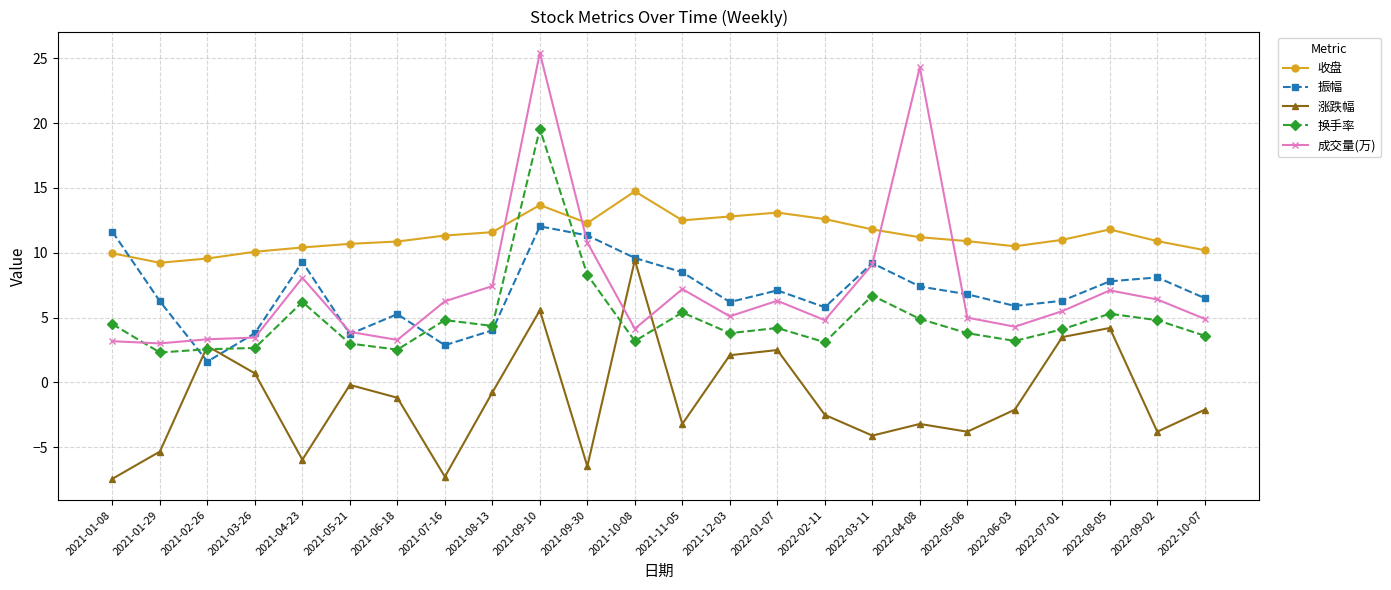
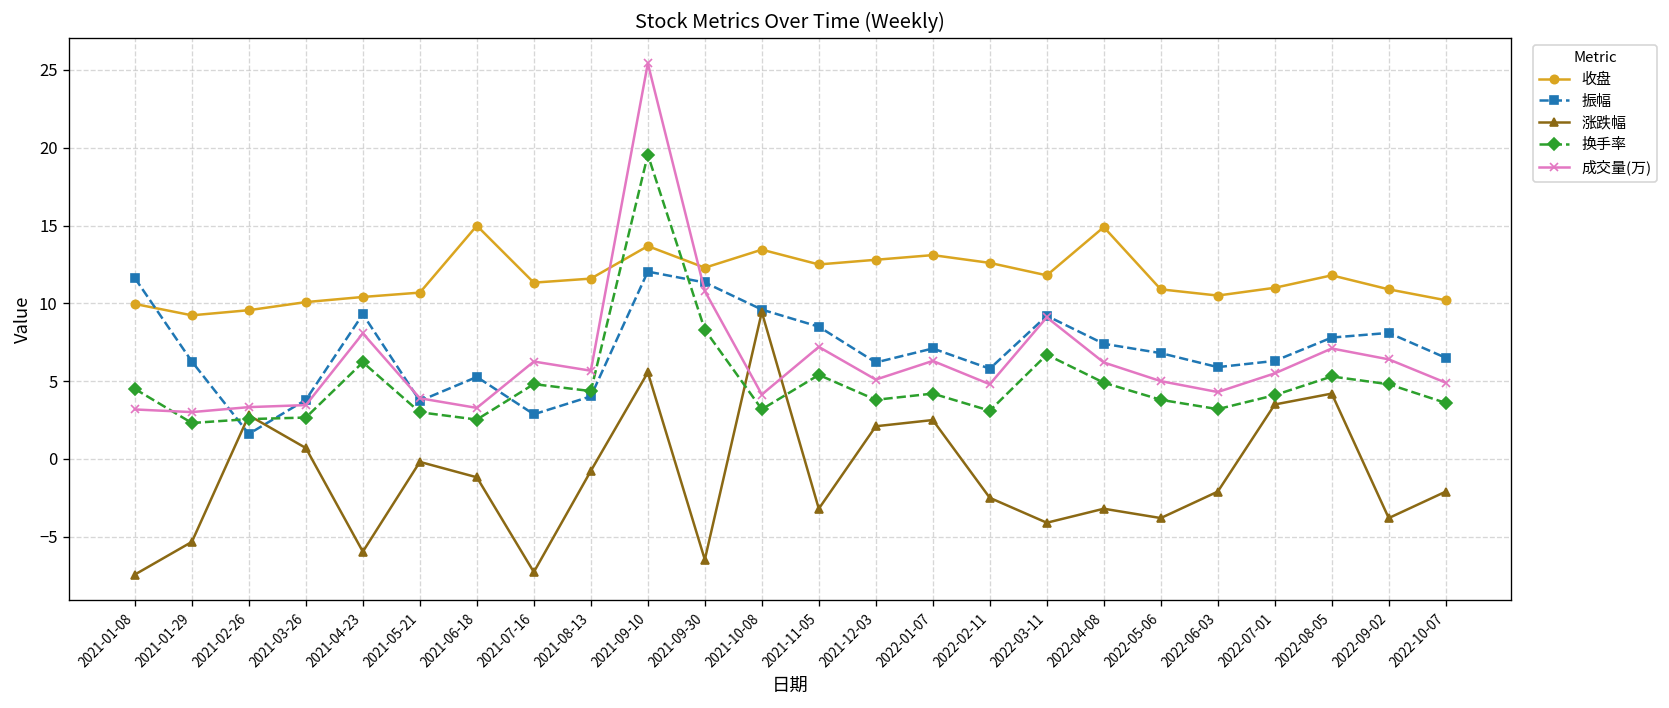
  {
    "收盘": {
      "2021-01-08": 10.0,
      "2021-01-29": 9.2,
      "2021-02-26": 9.6,
      "2021-03-26": 10.1,
      "2021-04-23": 10.4,
      "2021-05-21": 10.7,
-     "2021-06-18": 10.9,
+     "2021-06-18": 15.0,
      "2021-07-16": 11.3,
      "2021-08-13": 11.6,
      "2021-09-10": 13.7,
      "2021-09-30": 12.3,
-     "2021-10-08": 14.7,
+     "2021-10-08": 13.5,
      "2021-11-05": 12.5,
      "2021-12-03": 12.8,
      "2022-01-07": 13.1,
      "2022-02-11": 12.6,
      "2022-03-11": 11.8,
-     "2022-04-08": 11.2,
+     "2022-04-08": 14.9,
      "2022-05-06": 10.9,
      "2022-06-03": 10.5,
      "2022-07-01": 11.0,
      "2022-08-05": 11.8,
      "2022-09-02": 10.9,
      "2022-10-07": 10.2
    },
    "振幅": {
      "2021-01-08": 11.6,
      "2021-01-29": 6.3,
      "2021-02-26": 1.6,
      "2021-03-26": 3.8,
      "2021-04-23": 9.3,
      "2021-06-18": 5.3,
      "2021-07-16": 2.9,
      "2021-08-13": 4.0,
      "2021-09-10": 12.0,
      "2021-09-30": 11.3,
      "2021-11-05": 8.5,
      "2021-12-03": 6.2,
      "2022-01-07": 7.1,
      "2022-02-11": 5.8,
      "2022-04-08": 7.4,
      "2022-05-06": 6.8,
      "2022-06-03": 5.9,
      "2022-07-01": 6.3,
      "2022-08-05": 7.8,
      "2022-09-02": 8.1,
      "2022-10-07": 6.5
    },
    "涨跌幅": {
      "2021-01-08": -7.4,
      "2021-01-29": -5.3,
      "2021-02-26": 2.8,
      "2021-03-26": 0.7,
      "2021-04-23": -6.0,
      "2021-05-21": -0.2,
      "2021-06-18": -1.2,
      "2021-07-16": -7.3,
      "2021-08-13": -0.8,
      "2021-09-10": 5.6,
      "2021-09-30": -6.5,
      "2021-11-05": -3.2,
      "2021-12-03": 2.1,
      "2022-01-07": 2.5,
      "2022-02-11": -2.5,
      "2022-03-11": -4.1,
      "2022-04-08": -3.2,
      "2022-05-06": -3.8,
      "2022-06-03": -2.1,
      "2022-07-01": 3.5,
      "2022-08-05": 4.2,
      "2022-09-02": -3.8,
      "2022-10-07": -2.1
    },
    "换手率": {
      "2021-01-08": 4.5,
      "2021-01-29": 2.3,
      "2021-02-26": 2.6,
      "2021-03-26": 2.7,
      "2021-04-23": 6.2,
      "2021-05-21": 3.0,
      "2021-06-18": 2.5,
      "2021-07-16": 4.8,
      "2021-08-13": 4.4,
      "2021-09-10": 19.6,
      "2021-09-30": 8.3,
      "2021-10-08": 3.2,
      "2021-11-05": 5.4,
      "2021-12-03": 3.8,
      "2022-01-07": 4.2,
      "2022-02-11": 3.1,
      "2022-03-11": 6.7,
      "2022-04-08": 4.9,
      "2022-05-06": 3.8,
      "2022-06-03": 3.2,
      "2022-07-01": 4.1,
      "2022-08-05": 5.3,
      "2022-09-02": 4.8,
      "2022-10-07": 3.6
    },
    "成交量(万)": {
      "2021-01-08": 3.2,
      "2021-01-29": 3.0,
      "2021-02-26": 3.3,
      "2021-03-26": 3.5,
      "2021-04-23": 8.1,
      "2021-06-18": 3.3,
      "2021-07-16": 6.3,
-     "2021-08-13": 7.4,
+     "2021-08-13": 5.7,
      "2021-09-10": 25.4,
      "2021-09-30": 10.8,
      "2021-10-08": 4.1,
      "2021-11-05": 7.2,
      "2021-12-03": 5.1,
      "2022-01-07": 6.3,
      "2022-02-11": 4.8,
-     "2022-04-08": 24.3,
+     "2022-04-08": 6.2,
      "2022-05-06": 5.0,
      "2022-06-03": 4.3,
      "2022-07-01": 5.5,
      "2022-08-05": 7.1,
      "2022-09-02": 6.4,
      "2022-10-07": 4.9
    }
  }
